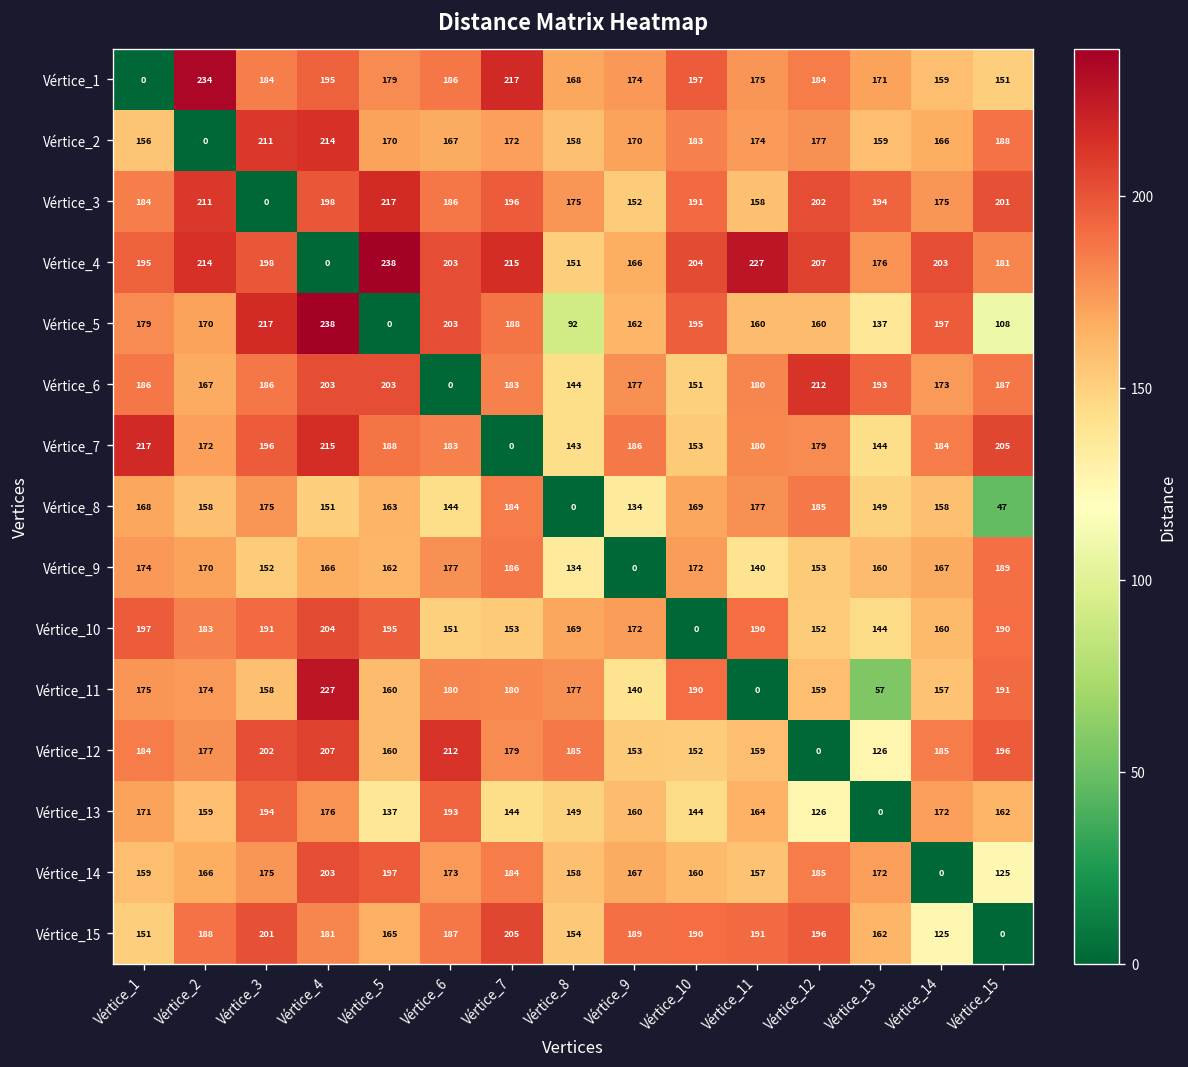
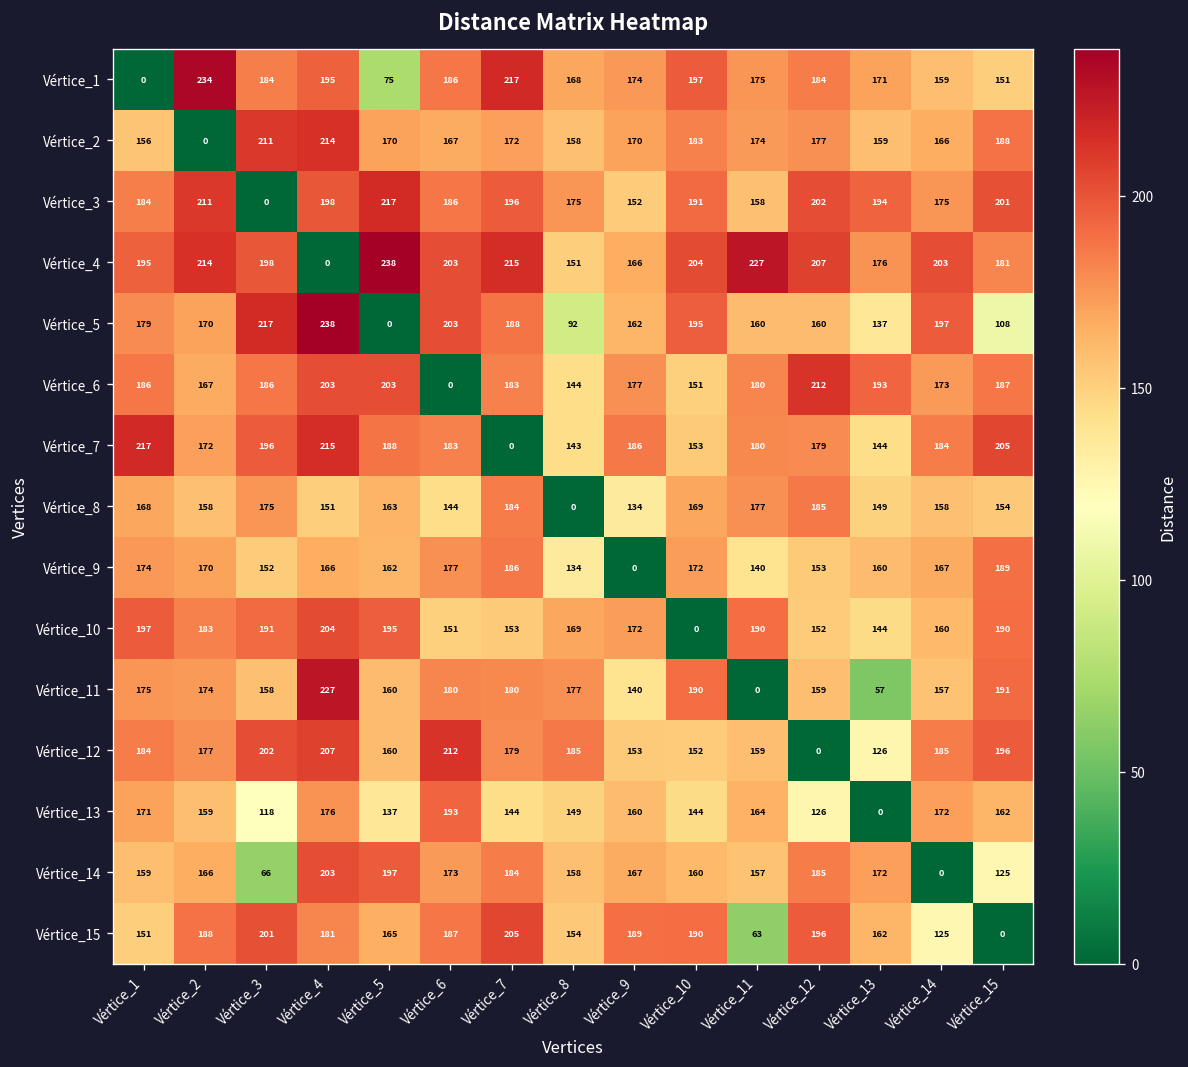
  {
    "Vértice_1": {
      "Vértice_1": 0,
      "Vértice_2": 234,
      "Vértice_3": 184,
      "Vértice_4": 195,
-     "Vértice_5": 179,
+     "Vértice_5": 75,
      "Vértice_6": 186,
      "Vértice_7": 217,
      "Vértice_8": 168,
      "Vértice_9": 174,
      "Vértice_10": 197,
      "Vértice_11": 175,
      "Vértice_12": 184,
      "Vértice_13": 171,
      "Vértice_14": 159,
      "Vértice_15": 151
    },
    "Vértice_8": {
      "Vértice_1": 168,
      "Vértice_2": 158,
      "Vértice_3": 175,
      "Vértice_4": 151,
      "Vértice_5": 163,
      "Vértice_6": 144,
      "Vértice_7": 184,
      "Vértice_8": 0,
      "Vértice_9": 134,
      "Vértice_10": 169,
      "Vértice_11": 177,
      "Vértice_12": 185,
      "Vértice_13": 149,
      "Vértice_14": 158,
-     "Vértice_15": 47
+     "Vértice_15": 154
    },
    "Vértice_13": {
      "Vértice_1": 171,
      "Vértice_2": 159,
-     "Vértice_3": 194,
+     "Vértice_3": 118,
      "Vértice_4": 176,
      "Vértice_5": 137,
      "Vértice_6": 193,
      "Vértice_7": 144,
      "Vértice_8": 149,
      "Vértice_9": 160,
      "Vértice_10": 144,
      "Vértice_11": 164,
      "Vértice_12": 126,
      "Vértice_13": 0,
      "Vértice_14": 172,
      "Vértice_15": 162
    },
    "Vértice_14": {
      "Vértice_1": 159,
      "Vértice_2": 166,
-     "Vértice_3": 175,
+     "Vértice_3": 66,
      "Vértice_4": 203,
      "Vértice_5": 197,
      "Vértice_6": 173,
      "Vértice_7": 184,
      "Vértice_8": 158,
      "Vértice_9": 167,
      "Vértice_10": 160,
      "Vértice_11": 157,
      "Vértice_12": 185,
      "Vértice_13": 172,
      "Vértice_14": 0,
      "Vértice_15": 125
    },
    "Vértice_15": {
      "Vértice_1": 151,
      "Vértice_2": 188,
      "Vértice_3": 201,
      "Vértice_4": 181,
      "Vértice_5": 165,
      "Vértice_6": 187,
      "Vértice_7": 205,
      "Vértice_8": 154,
      "Vértice_9": 189,
      "Vértice_10": 190,
-     "Vértice_11": 191,
+     "Vértice_11": 63,
      "Vértice_12": 196,
      "Vértice_13": 162,
      "Vértice_14": 125,
      "Vértice_15": 0
    }
  }
